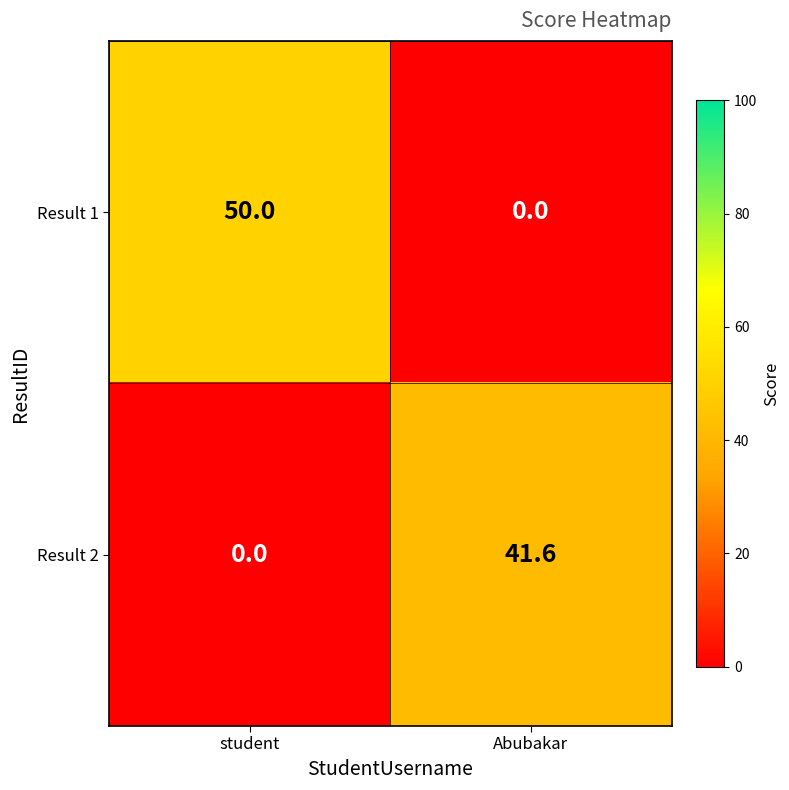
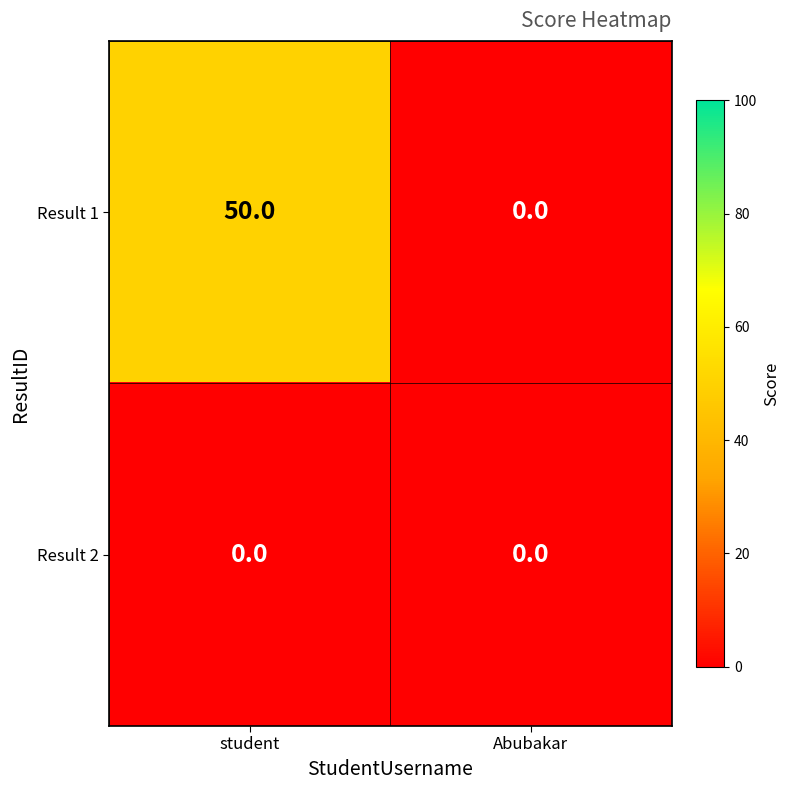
  {
    "Result 1": {
      "student": 50.0,
      "Abubakar": 0.0
    },
    "Result 2": {
      "student": 0.0,
-     "Abubakar": 41.6
+     "Abubakar": 0.0
    }
  }
